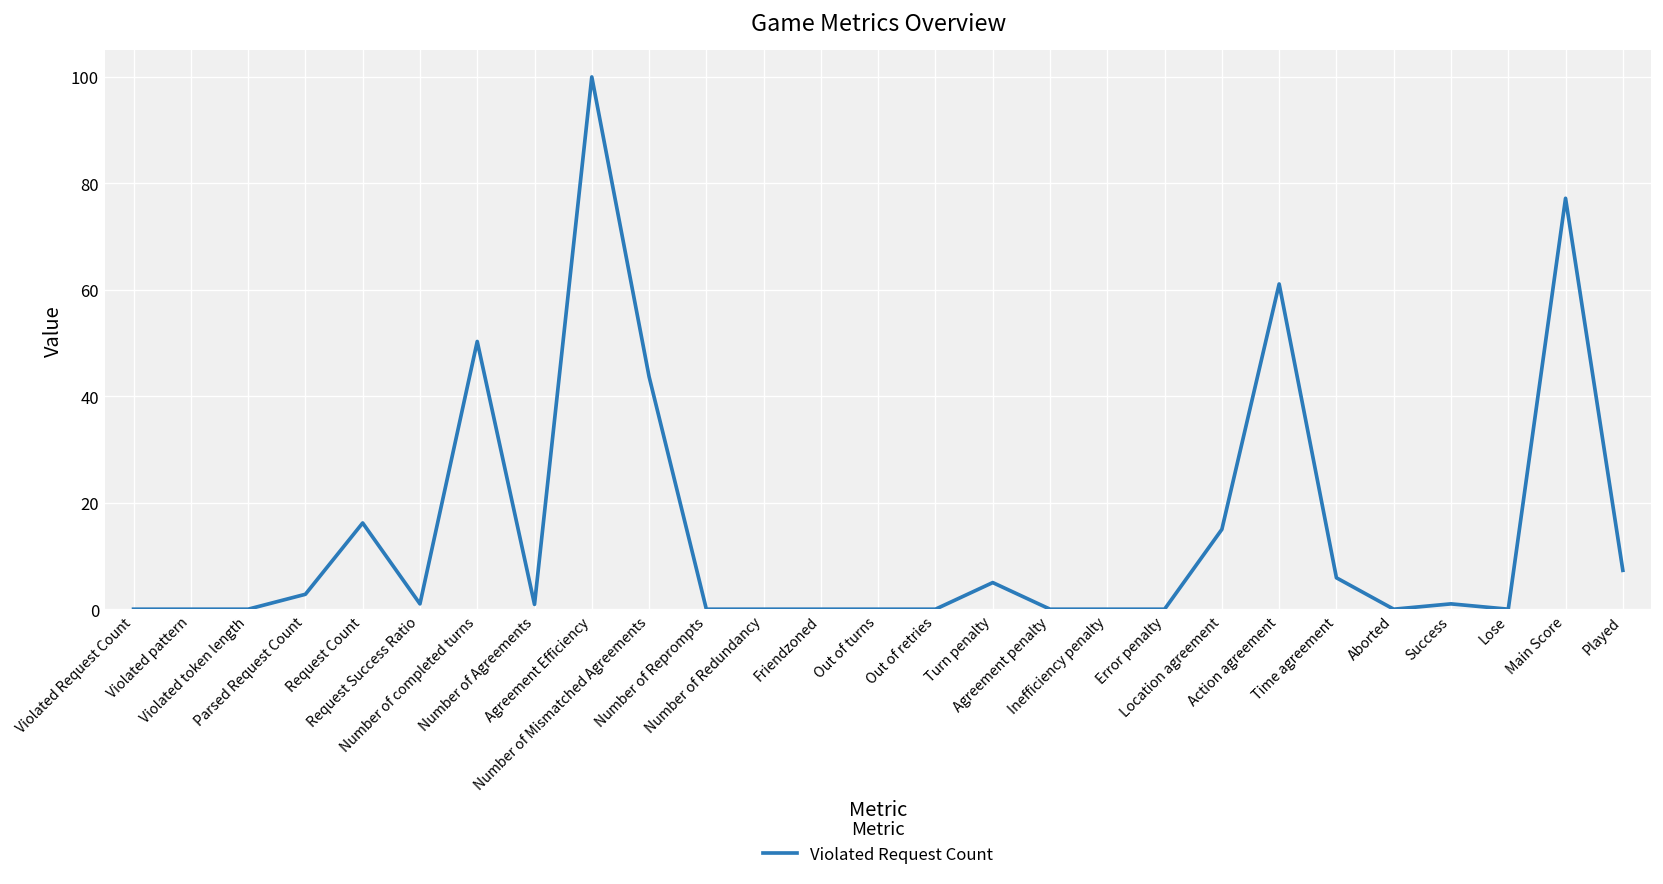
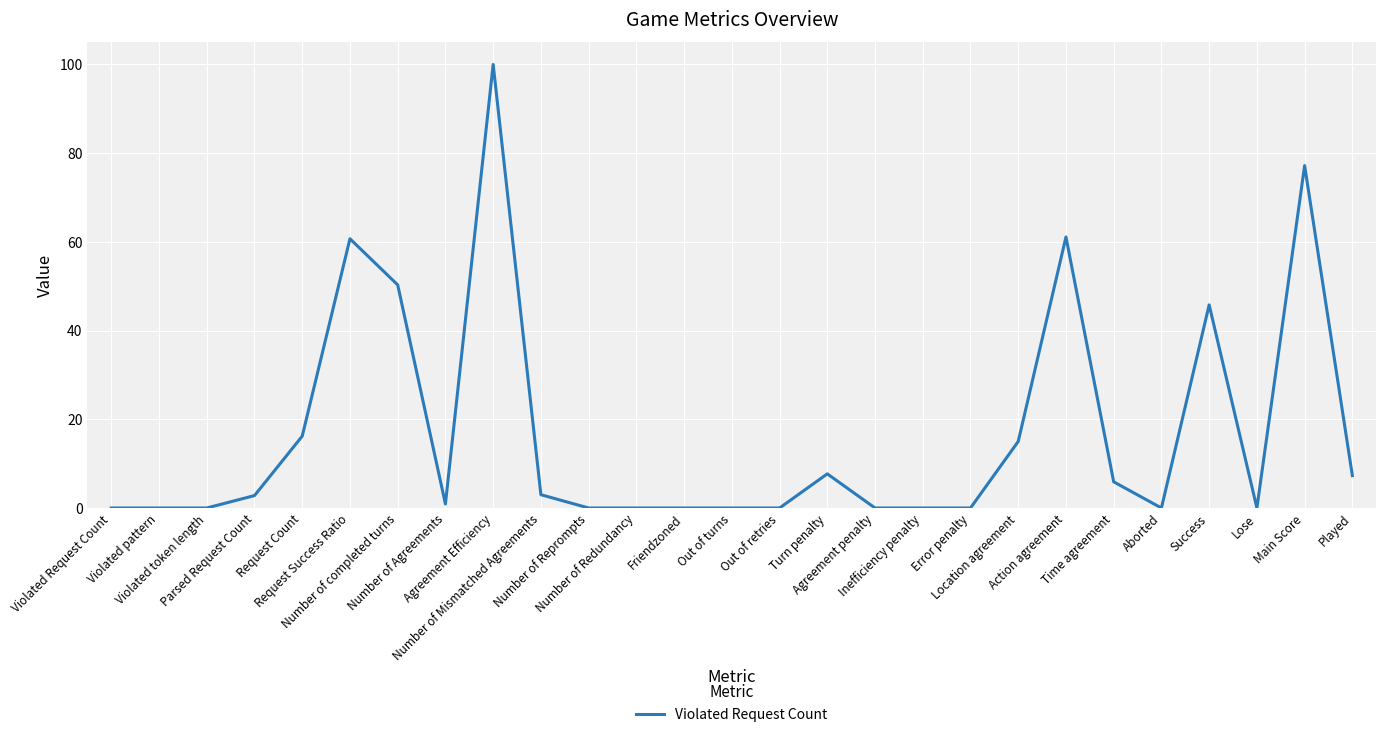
  {
    "Violated Request Count": 0,
    "Violated pattern": 0,
    "Violated token length": 0,
    "Parsed Request Count": 3,
    "Request Count": 16,
-   "Request Success Ratio": 1,
+   "Request Success Ratio": 61,
    "Number of completed turns": 50,
    "Number of Agreements": 1,
    "Agreement Efficiency": 100,
-   "Number of Mismatched Agreements": 44,
+   "Number of Mismatched Agreements": 3,
    "Number of Reprompts": 0,
    "Number of Redundancy": 0,
    "Friendzoned": 0,
    "Out of turns": 0,
    "Out of retries": 0,
-   "Turn penalty": 5,
+   "Turn penalty": 8,
    "Agreement penalty": 0,
    "Inefficiency penalty": 0,
    "Error penalty": 0,
    "Location agreement": 15,
    "Action agreement": 61,
    "Time agreement": 6,
    "Aborted": 0,
-   "Success": 1,
+   "Success": 46,
    "Lose": 0,
    "Main Score": 77,
    "Played": 7
  }
